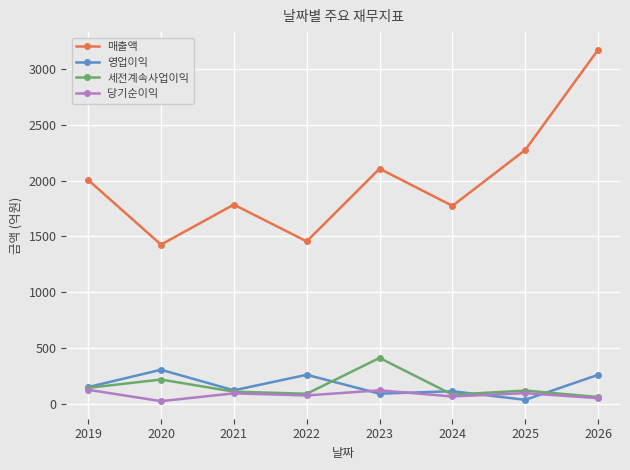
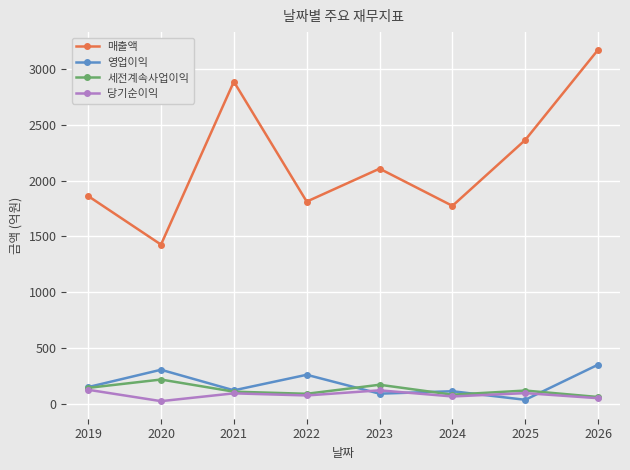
  {
    "매출액": {
-     "2019": 2010,
+     "2019": 1860,
      "2020": 1430,
-     "2021": 1790,
-     "2022": 1460,
+     "2021": 2890,
+     "2022": 1810,
      "2023": 2110,
      "2024": 1770,
-     "2025": 2280,
+     "2025": 2370,
      "2026": 3170
    },
    "영업이익": {
      "2020": 300,
      "2022": 260,
      "2023": 90,
      "2024": 110,
      "2025": 40,
-     "2026": 260
+     "2026": 350
    },
    "세전계속사업이익": {
      "2020": 220,
-     "2023": 410
+     "2023": 170
    },
    "당기순이익": {
      "2020": 20,
      "2023": 120
    }
  }
